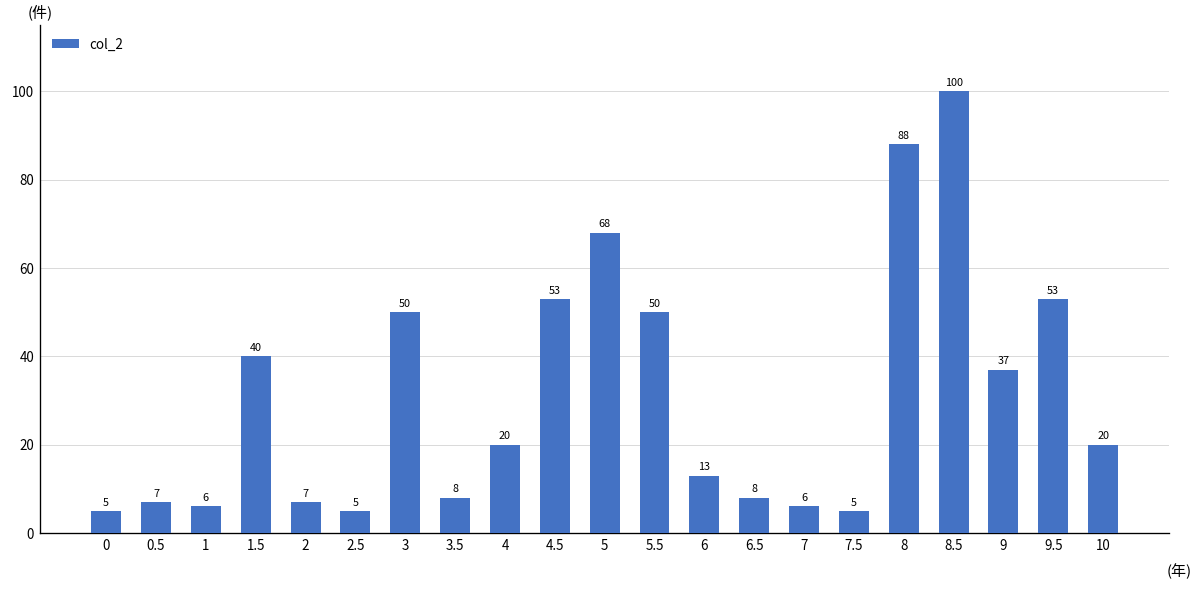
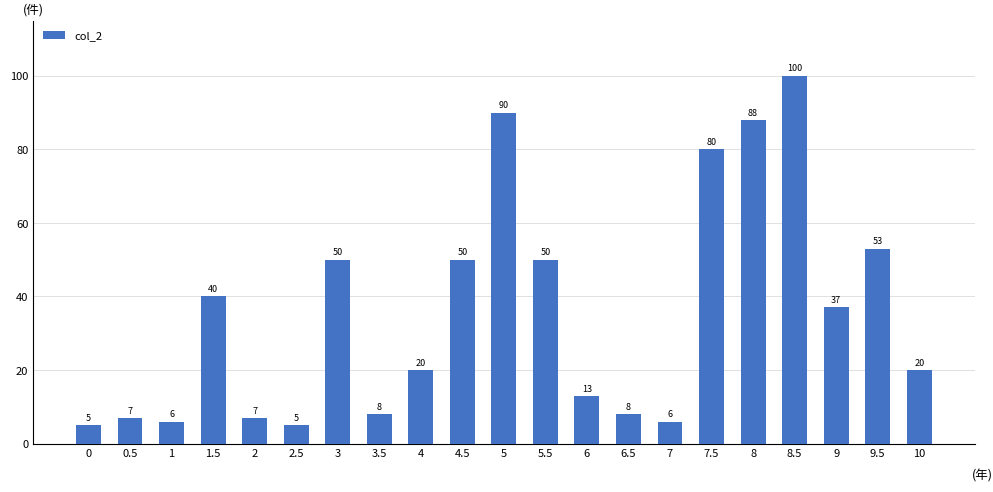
  {
    "0": 5,
    "0.5": 7,
    "1": 6,
    "1.5": 40,
    "2": 7,
    "2.5": 5,
    "3": 50,
    "3.5": 8,
    "4": 20,
-   "4.5": 53,
-   "5": 68,
+   "4.5": 50,
+   "5": 90,
    "5.5": 50,
    "6": 13,
    "6.5": 8,
    "7": 6,
-   "7.5": 5,
+   "7.5": 80,
    "8": 88,
    "8.5": 100,
    "9": 37,
    "9.5": 53,
    "10": 20
  }
